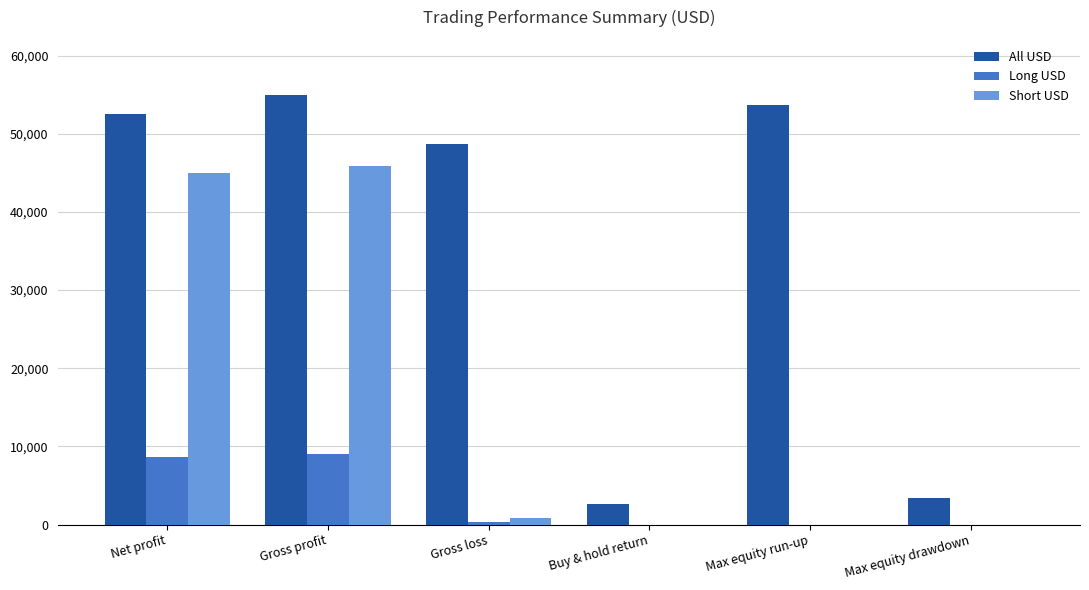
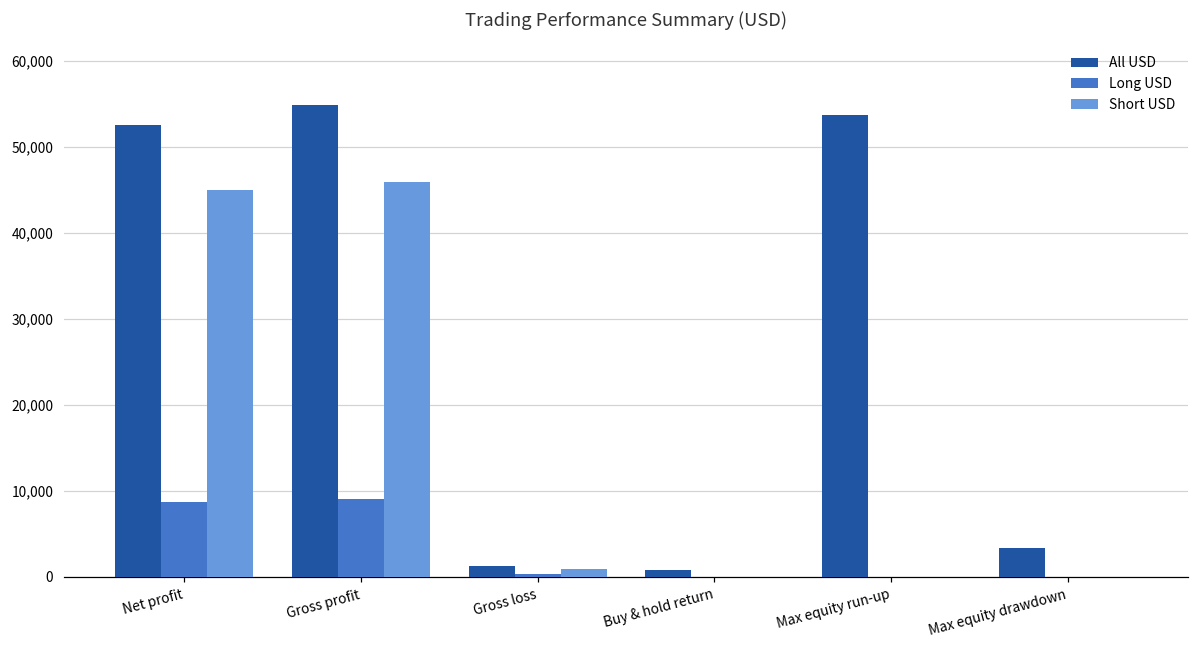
  {
    "All USD": {
      "Net profit": "53,000",
      "Gross profit": "55,000",
-     "Gross loss": "49,000",
-     "Buy & hold return": "3,000",
+     "Gross loss": "1,000",
+     "Buy & hold return": "1,000",
      "Max equity run-up": "54,000",
      "Max equity drawdown": "3,000"
    }
  }
